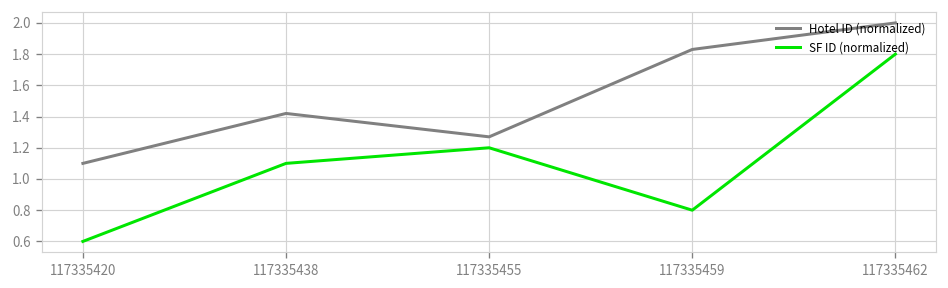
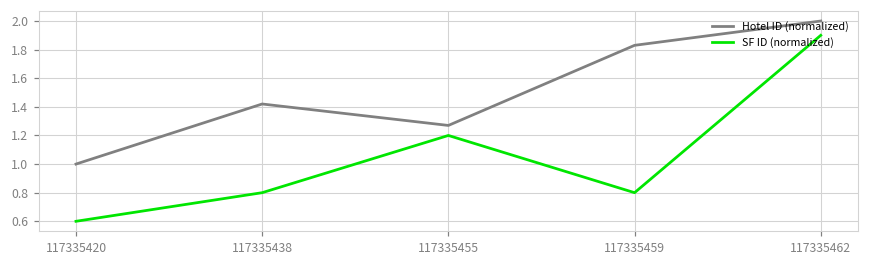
  {
    "Hotel ID (normalized)": {
-     "117335420": 1.1,
+     "117335420": 1.0,
      "117335438": 1.42,
      "117335455": 1.27,
      "117335459": 1.83,
      "117335462": 2.0
    },
    "SF ID (normalized)": {
      "117335420": 0.6,
-     "117335438": 1.1,
+     "117335438": 0.8,
      "117335455": 1.2,
      "117335459": 0.8,
-     "117335462": 1.8
+     "117335462": 1.9
    }
  }
